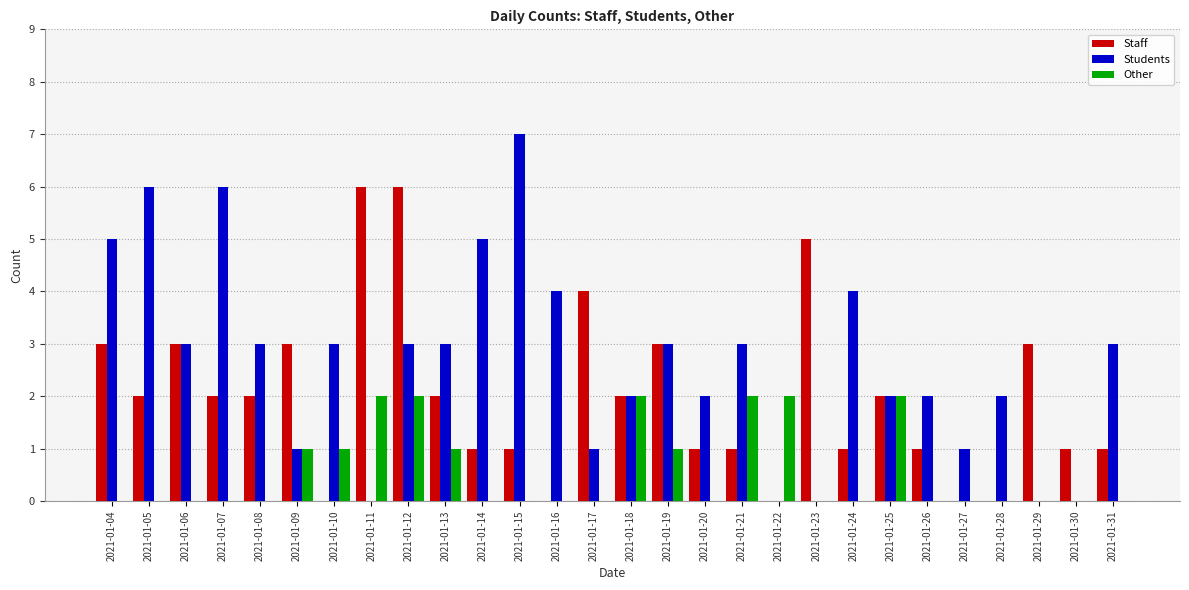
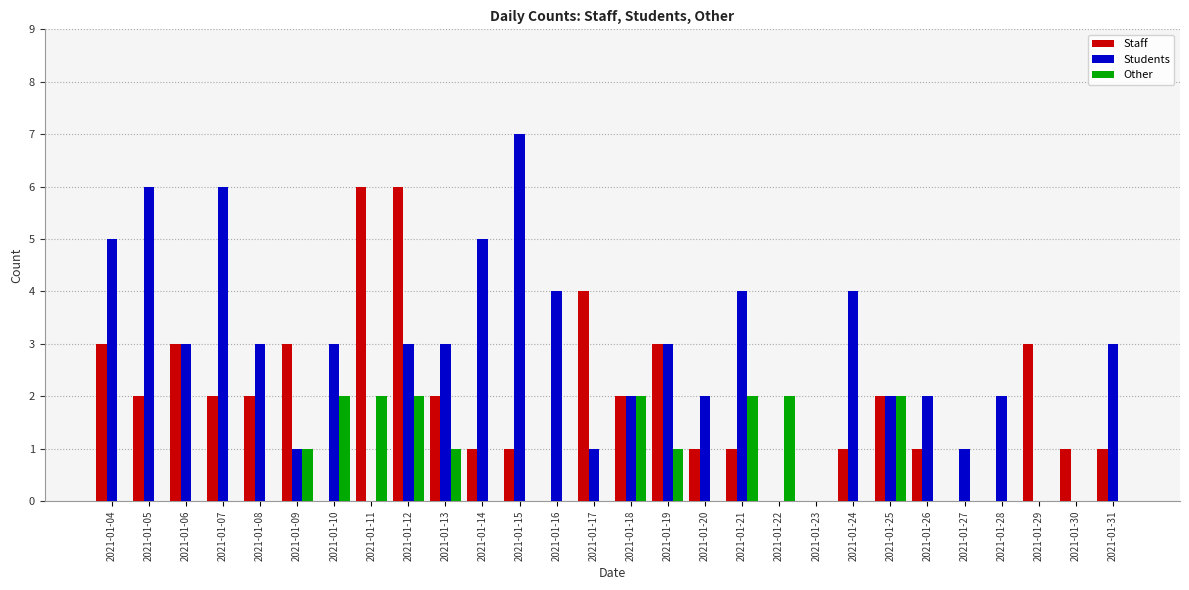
  {
    "Staff": {
      "2021-01-04": 3,
      "2021-01-05": 2,
      "2021-01-06": 3,
      "2021-01-07": 2,
      "2021-01-08": 2,
      "2021-01-09": 3,
      "2021-01-10": 0,
      "2021-01-11": 6,
      "2021-01-12": 6,
      "2021-01-13": 2,
      "2021-01-14": 1,
      "2021-01-15": 1,
      "2021-01-16": 0,
      "2021-01-17": 4,
      "2021-01-18": 2,
      "2021-01-19": 3,
      "2021-01-20": 1,
      "2021-01-21": 1,
      "2021-01-22": 0,
-     "2021-01-23": 5,
+     "2021-01-23": 0,
      "2021-01-24": 1,
      "2021-01-25": 2,
      "2021-01-26": 1,
      "2021-01-27": 0,
      "2021-01-28": 0,
      "2021-01-29": 3,
      "2021-01-30": 1,
      "2021-01-31": 1
    },
    "Students": {
      "2021-01-04": 5,
      "2021-01-05": 6,
      "2021-01-06": 3,
      "2021-01-07": 6,
      "2021-01-08": 3,
      "2021-01-09": 1,
      "2021-01-10": 3,
      "2021-01-11": 0,
      "2021-01-12": 3,
      "2021-01-13": 3,
      "2021-01-14": 5,
      "2021-01-15": 7,
      "2021-01-16": 4,
      "2021-01-17": 1,
      "2021-01-18": 2,
      "2021-01-19": 3,
      "2021-01-20": 2,
-     "2021-01-21": 3,
+     "2021-01-21": 4,
      "2021-01-22": 0,
      "2021-01-23": 0,
      "2021-01-24": 4,
      "2021-01-25": 2,
      "2021-01-26": 2,
      "2021-01-27": 1,
      "2021-01-28": 2,
      "2021-01-29": 0,
      "2021-01-30": 0,
      "2021-01-31": 3
    },
    "Other": {
      "2021-01-04": 0,
      "2021-01-05": 0,
      "2021-01-06": 0,
      "2021-01-07": 0,
      "2021-01-08": 0,
      "2021-01-09": 1,
-     "2021-01-10": 1,
+     "2021-01-10": 2,
      "2021-01-11": 2,
      "2021-01-12": 2,
      "2021-01-13": 1,
      "2021-01-14": 0,
      "2021-01-15": 0,
      "2021-01-16": 0,
      "2021-01-17": 0,
      "2021-01-18": 2,
      "2021-01-19": 1,
      "2021-01-20": 0,
      "2021-01-21": 2,
      "2021-01-22": 2,
      "2021-01-23": 0,
      "2021-01-24": 0,
      "2021-01-25": 2,
      "2021-01-26": 0,
      "2021-01-27": 0,
      "2021-01-28": 0,
      "2021-01-29": 0,
      "2021-01-30": 0,
      "2021-01-31": 0
    }
  }
